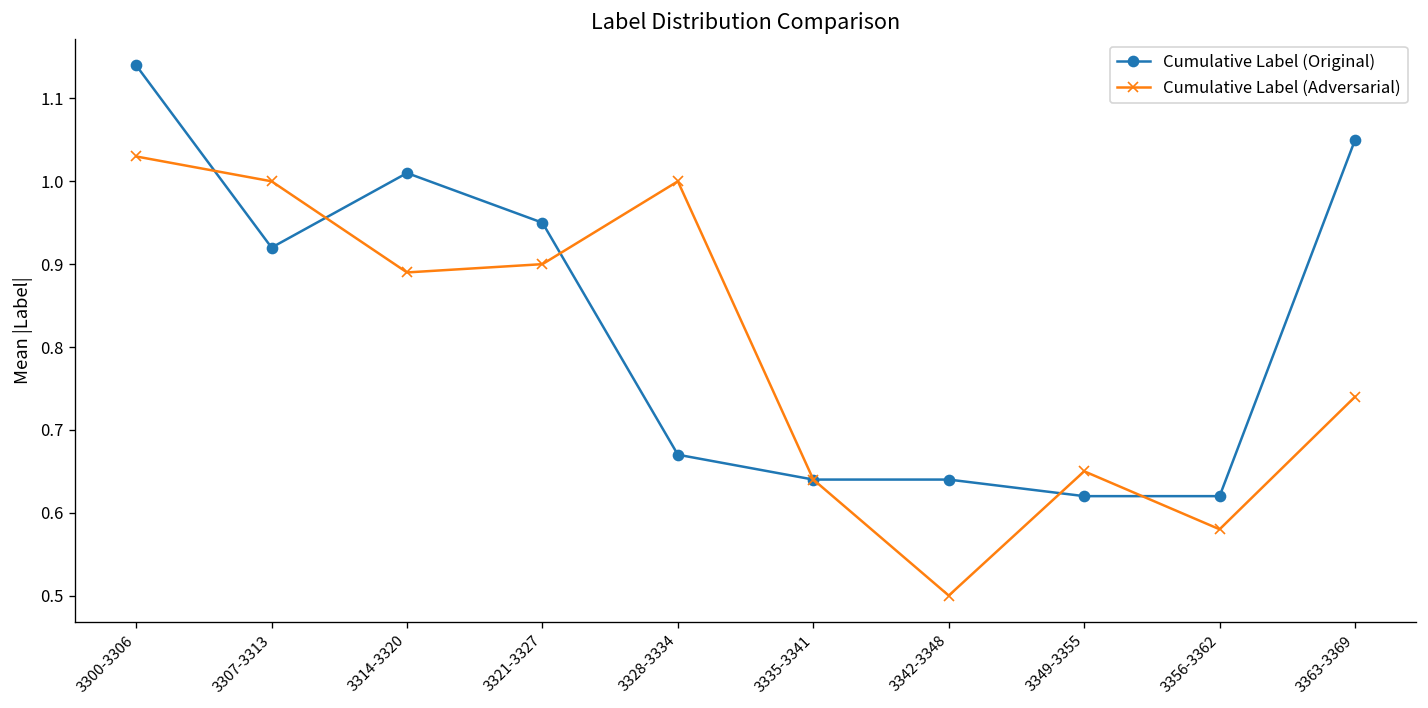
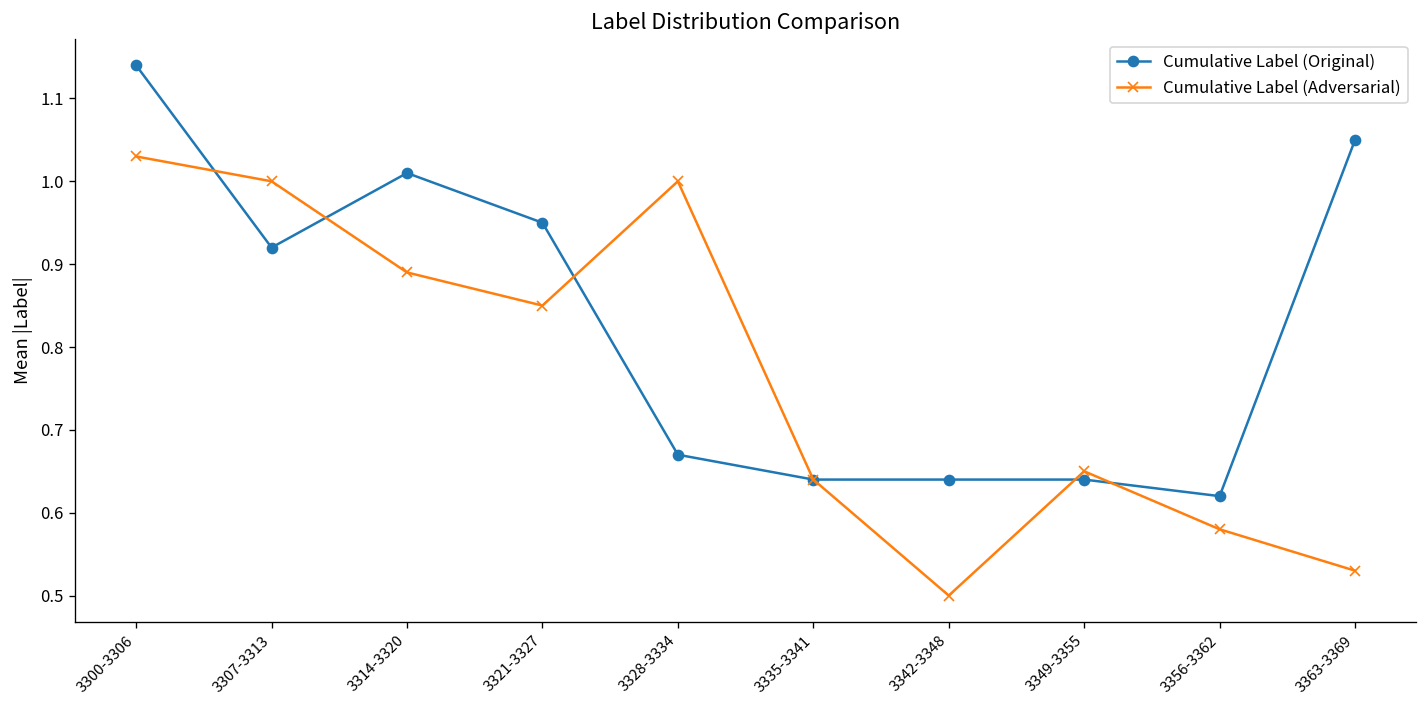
  {
    "Cumulative Label (Original)": {
      "3300-3306": 1.14,
      "3307-3313": 0.92,
      "3314-3320": 1.01,
      "3321-3327": 0.95,
      "3328-3334": 0.67,
      "3342-3348": 0.64,
-     "3349-3355": 0.62,
+     "3349-3355": 0.64,
      "3356-3362": 0.62,
      "3363-3369": 1.05
    },
    "Cumulative Label (Adversarial)": {
      "3300-3306": 1.03,
      "3307-3313": 1.00,
      "3314-3320": 0.89,
-     "3321-3327": 0.90,
+     "3321-3327": 0.85,
      "3328-3334": 1.00,
      "3342-3348": 0.50,
      "3349-3355": 0.65,
      "3356-3362": 0.58,
-     "3363-3369": 0.74
+     "3363-3369": 0.53
    }
  }
